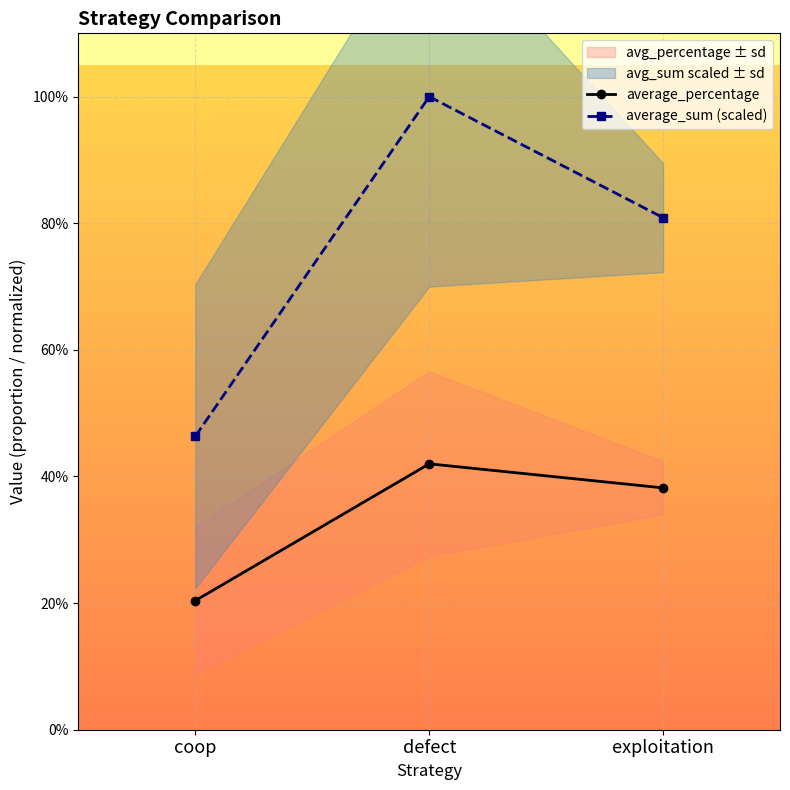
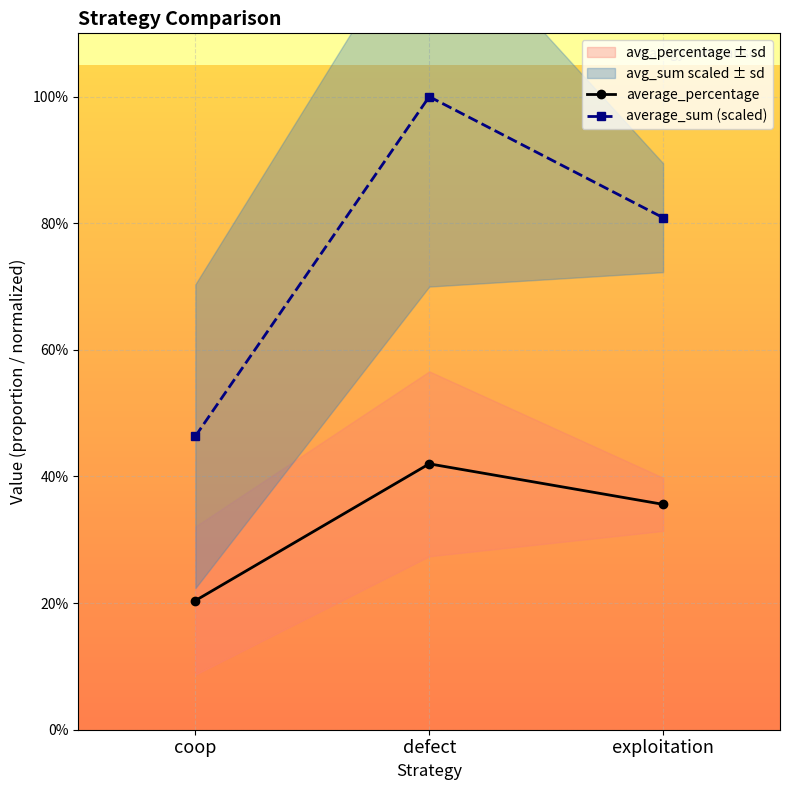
  {
    "average_percentage": {
      "coop": "20%",
      "defect": "42%",
-     "exploitation": "38%"
+     "exploitation": "36%"
    },
    "average_sum (scaled)": {
      "coop": "46%",
      "defect": "100%",
      "exploitation": "81%"
    }
  }
